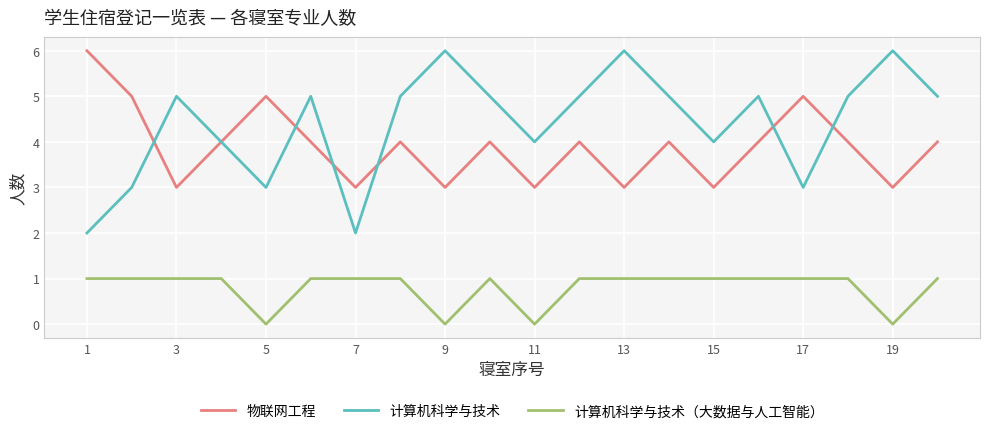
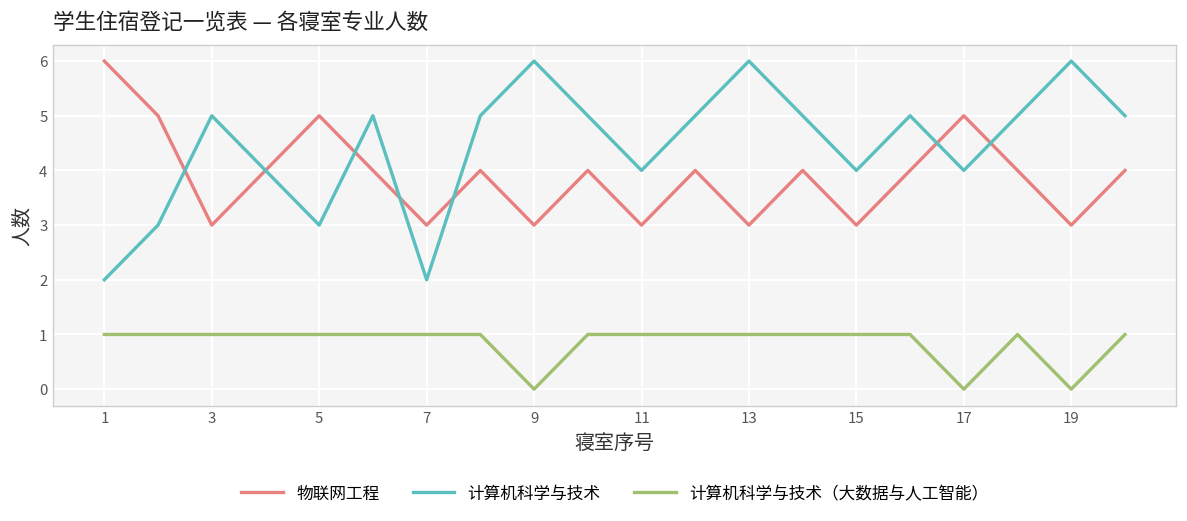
  {
    "物联网工程": {
      "1": 6,
      "3": 3,
      "5": 5,
      "7": 3,
      "9": 3,
      "11": 3,
      "13": 3,
      "15": 3,
      "17": 5,
      "19": 3
    },
    "计算机科学与技术": {
      "1": 2,
      "3": 5,
      "5": 3,
      "7": 2,
      "9": 6,
      "11": 4,
      "13": 6,
      "15": 4,
-     "17": 3,
+     "17": 4,
      "19": 6
    },
    "计算机科学与技术（大数据与人工智能）": {
      "1": 1,
      "3": 1,
-     "5": 0,
+     "5": 1,
      "7": 1,
      "9": 0,
-     "11": 0,
+     "11": 1,
      "13": 1,
      "15": 1,
-     "17": 1,
+     "17": 0,
      "19": 0
    }
  }
